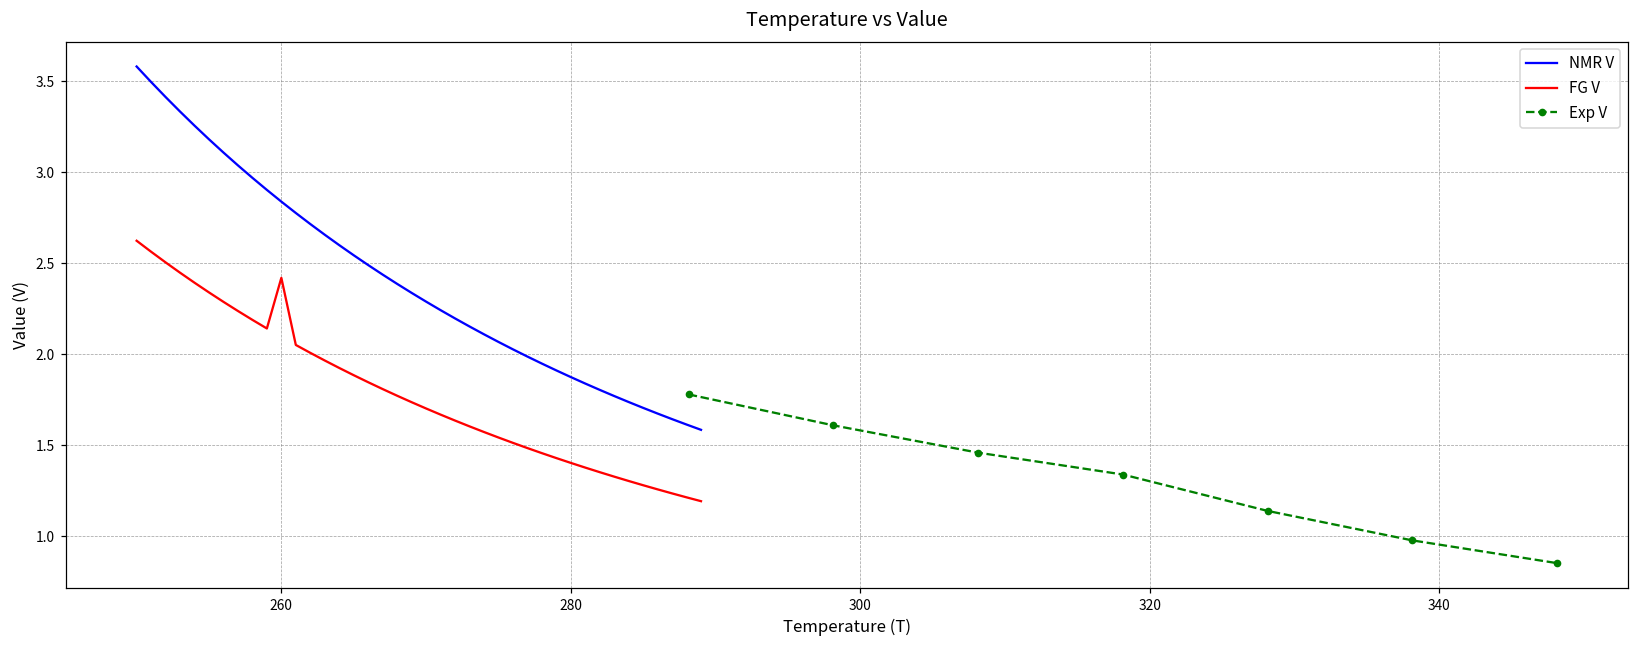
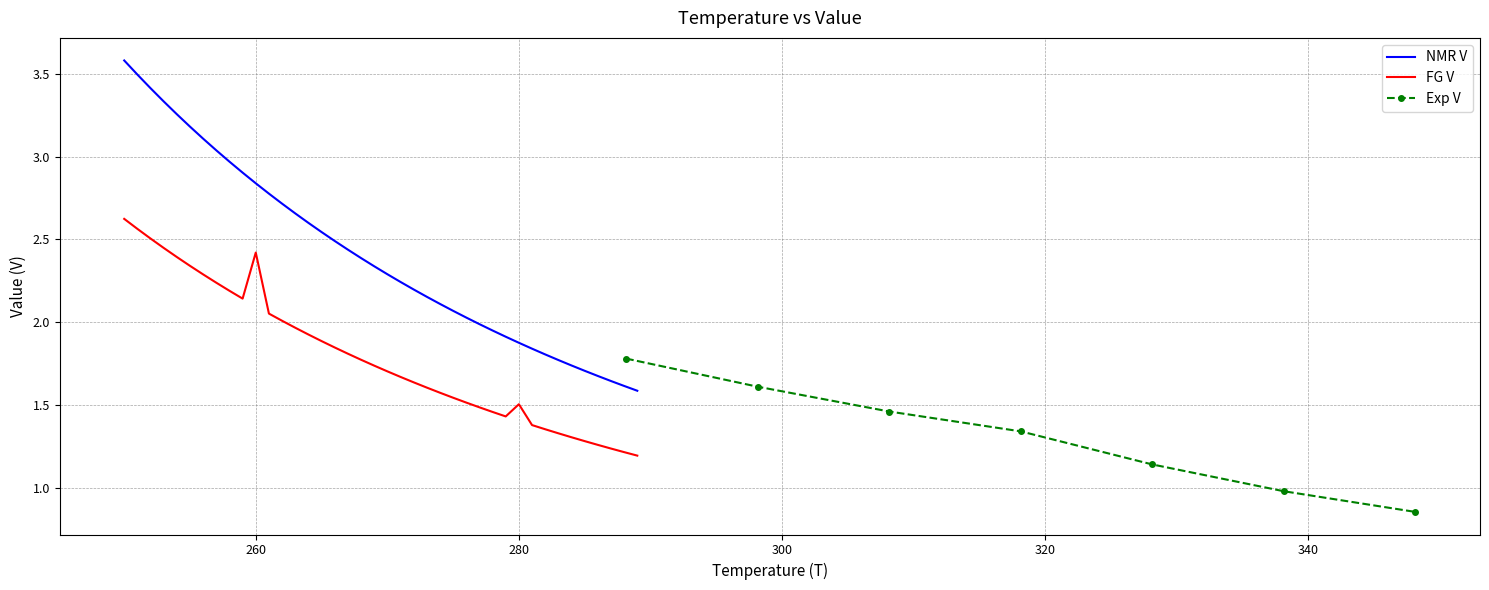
  {
    "NMR V": {
      "260": 2.84,
      "280": 1.88
    },
    "FG V": {
      "260": 2.42,
-     "280": 1.40
+     "280": 1.50
    }
  }
